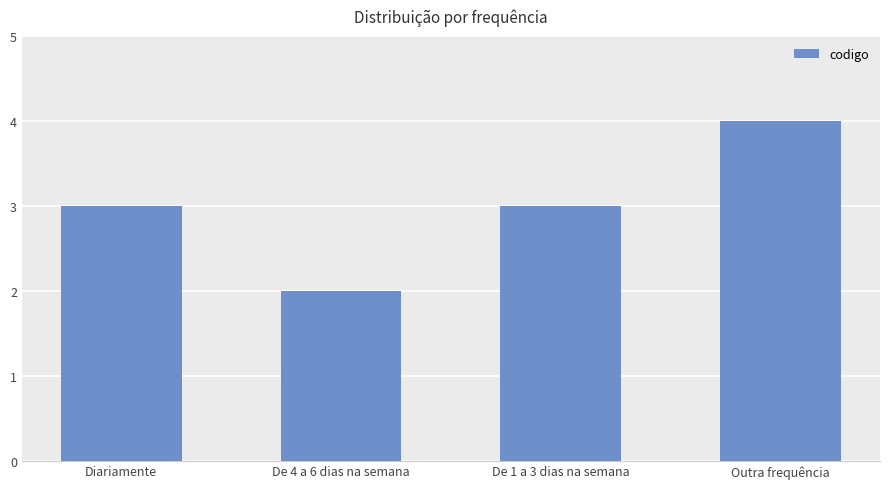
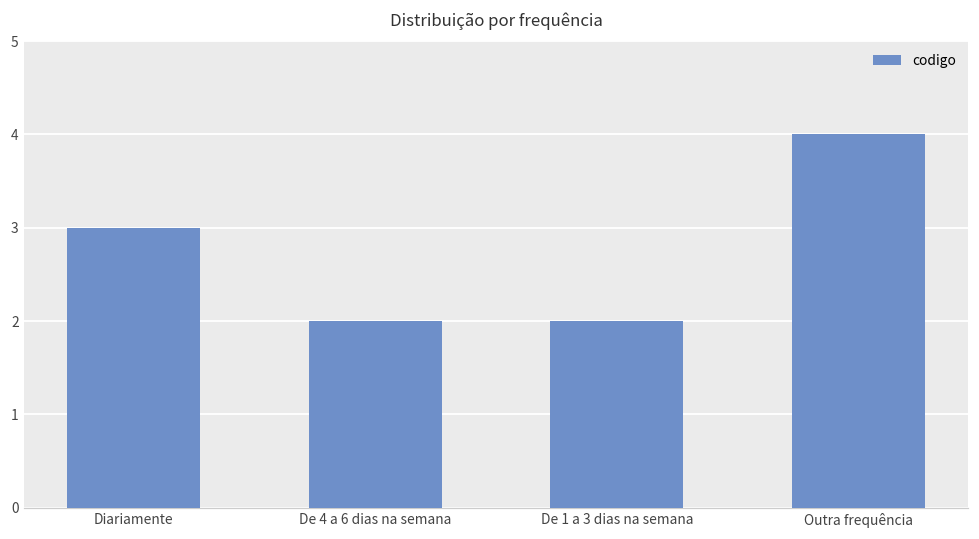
  {
    "Diariamente": 3,
    "De 4 a 6 dias na semana": 2,
-   "De 1 a 3 dias na semana": 3,
+   "De 1 a 3 dias na semana": 2,
    "Outra frequência": 4
  }
